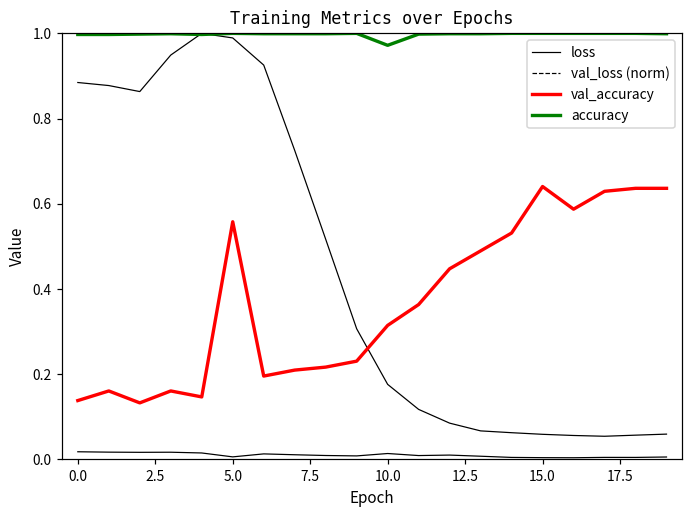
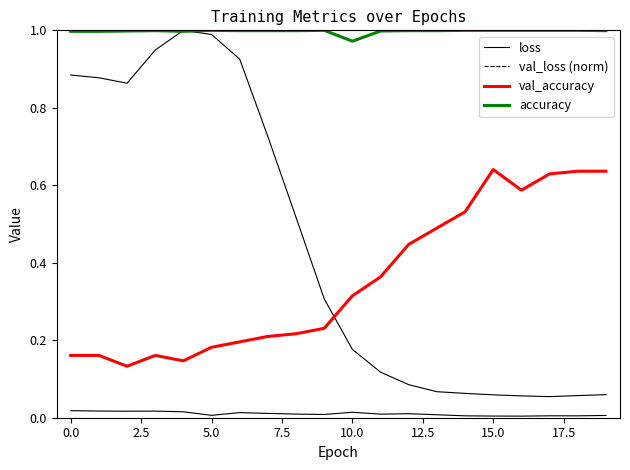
  {
    "val_accuracy": {
-     "0.0": 0.14,
-     "5.0": 0.56,
+     "0.0": 0.16,
+     "5.0": 0.18,
      "10.0": 0.31,
      "15.0": 0.64
    },
    "accuracy": {
      "0.0": 1.00,
      "5.0": 1.00,
      "10.0": 0.97,
      "15.0": 1.00
    }
  }
